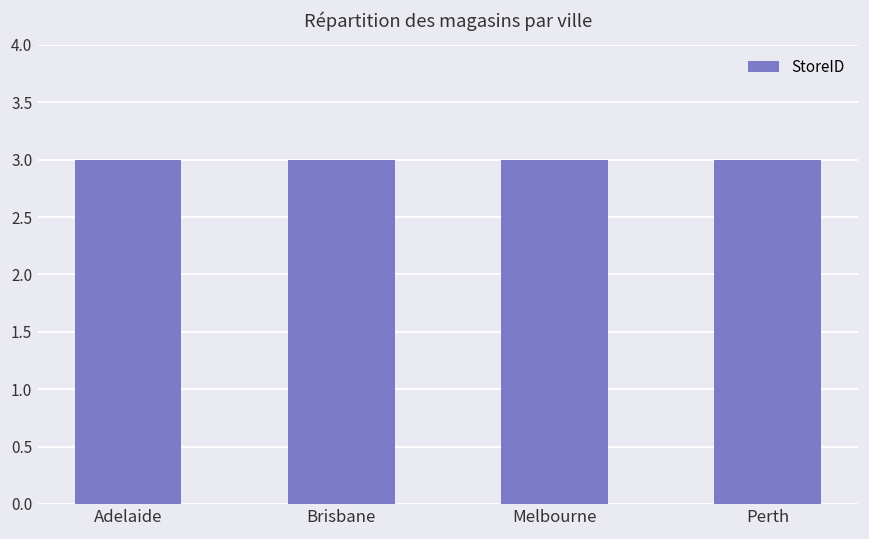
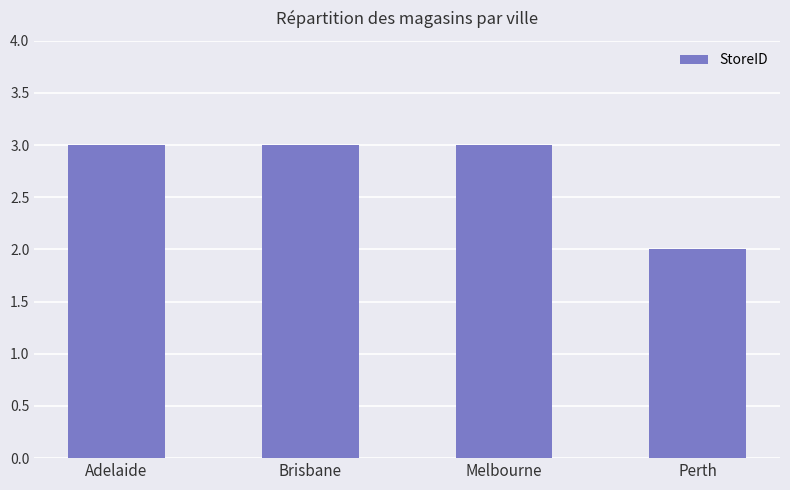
  {
    "Adelaide": 3,
    "Brisbane": 3,
    "Melbourne": 3,
-   "Perth": 3
+   "Perth": 2
  }
